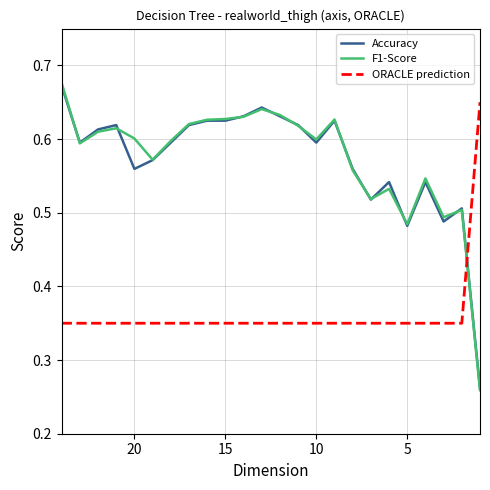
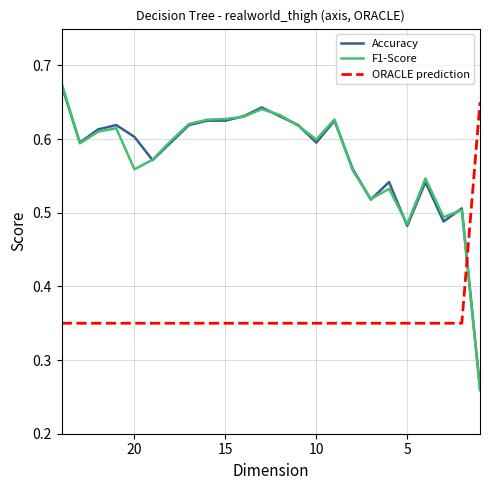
  {
    "Accuracy": {
-     "20": 0.56,
+     "20": 0.60,
      "10": 0.60
    },
    "F1-Score": {
-     "20": 0.60,
+     "20": 0.56,
      "10": 0.60
    },
    "ORACLE prediction": {
      "20": 0.35,
      "15": 0.35,
      "10": 0.35,
      "5": 0.35
    }
  }
